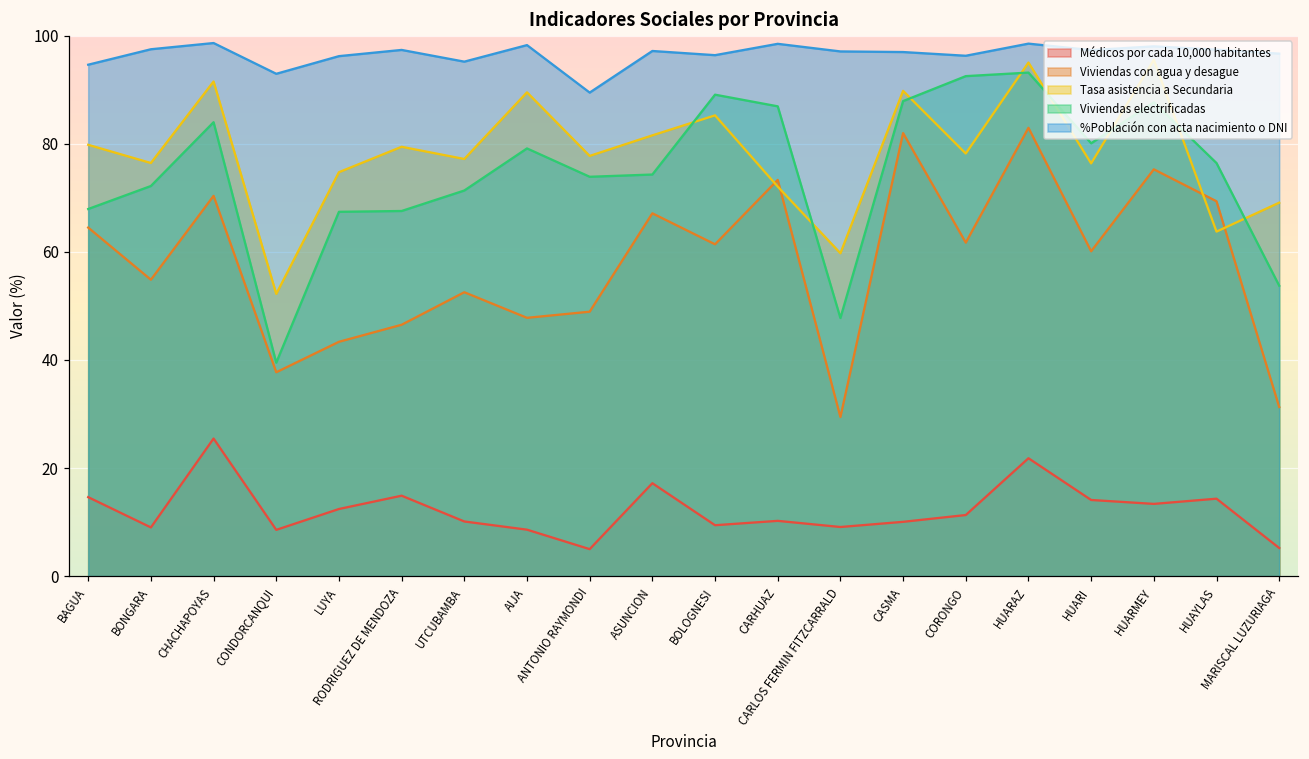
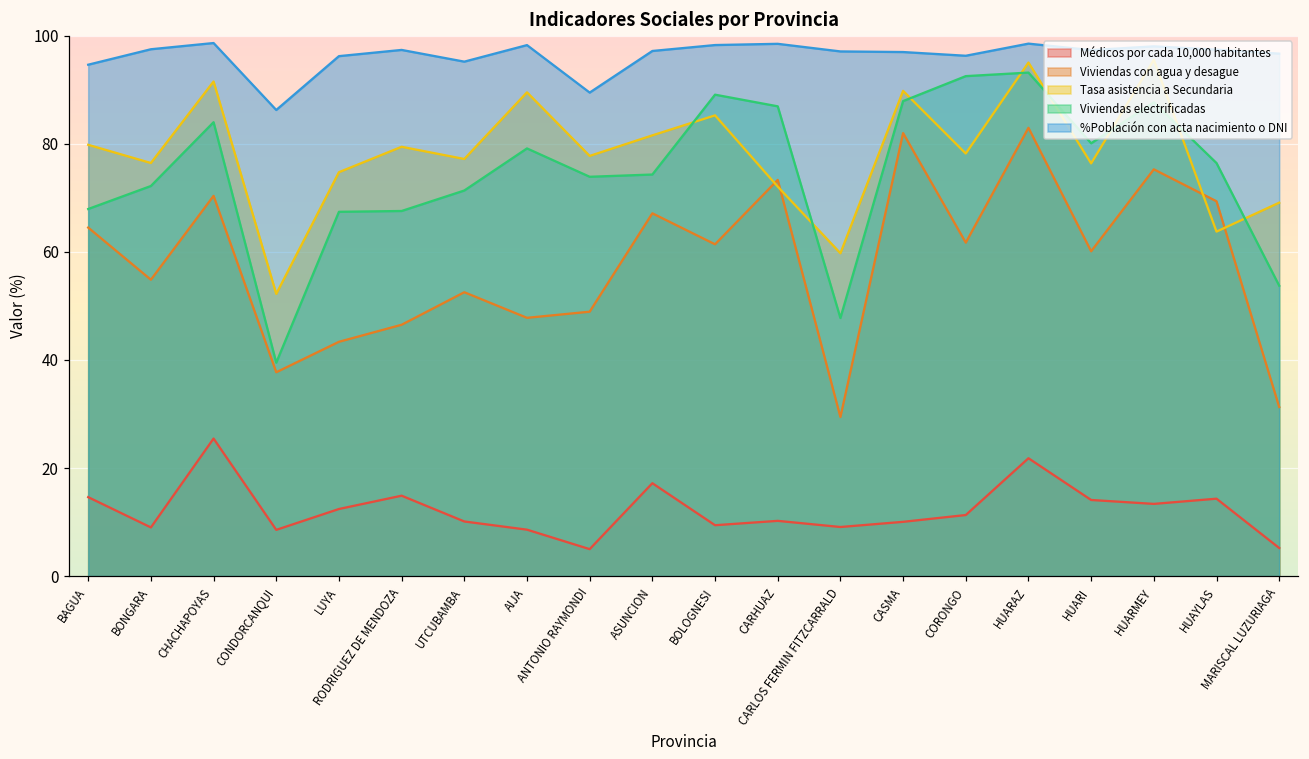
  {
    "Viviendas electrificadas": {
      "BAGUA": 68,
      "BONGARA": 72,
      "CHACHAPOYAS": 84,
      "CONDORCANQUI": 39,
      "LUYA": 67,
      "RODRIGUEZ DE MENDOZA": 68,
      "UTCUBAMBA": 71,
      "AIJA": 79,
      "ANTONIO RAYMONDI": 74,
      "ASUNCION": 74,
      "BOLOGNESI": 89,
      "CARHUAZ": 87,
      "CARLOS FERMIN FITZCARRALD": 48,
      "CASMA": 88,
      "CORONGO": 92,
      "HUARAZ": 93,
      "HUARI": 80,
      "HUAYLAS": 76,
      "MARISCAL LUZURIAGA": 54
    },
    "%Población con acta nacimiento o DNI": {
      "BAGUA": 95,
      "BONGARA": 97,
      "CHACHAPOYAS": 99,
-     "CONDORCANQUI": 93,
+     "CONDORCANQUI": 86,
      "LUYA": 96,
      "RODRIGUEZ DE MENDOZA": 97,
      "UTCUBAMBA": 95,
      "AIJA": 98,
      "ANTONIO RAYMONDI": 89,
      "ASUNCION": 97,
-     "BOLOGNESI": 96,
+     "BOLOGNESI": 98,
      "CARHUAZ": 98,
      "CARLOS FERMIN FITZCARRALD": 97,
      "CASMA": 97,
      "CORONGO": 96,
      "HUARAZ": 99
    }
  }
